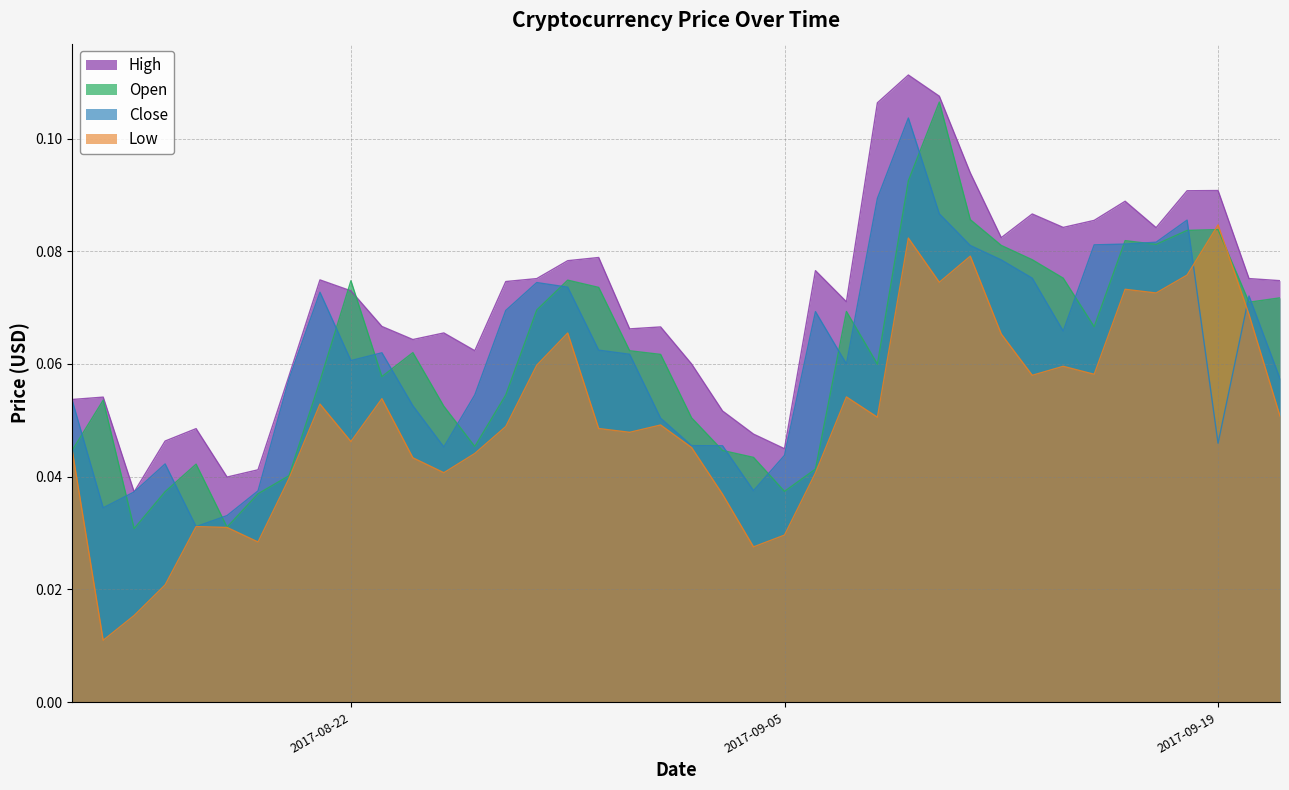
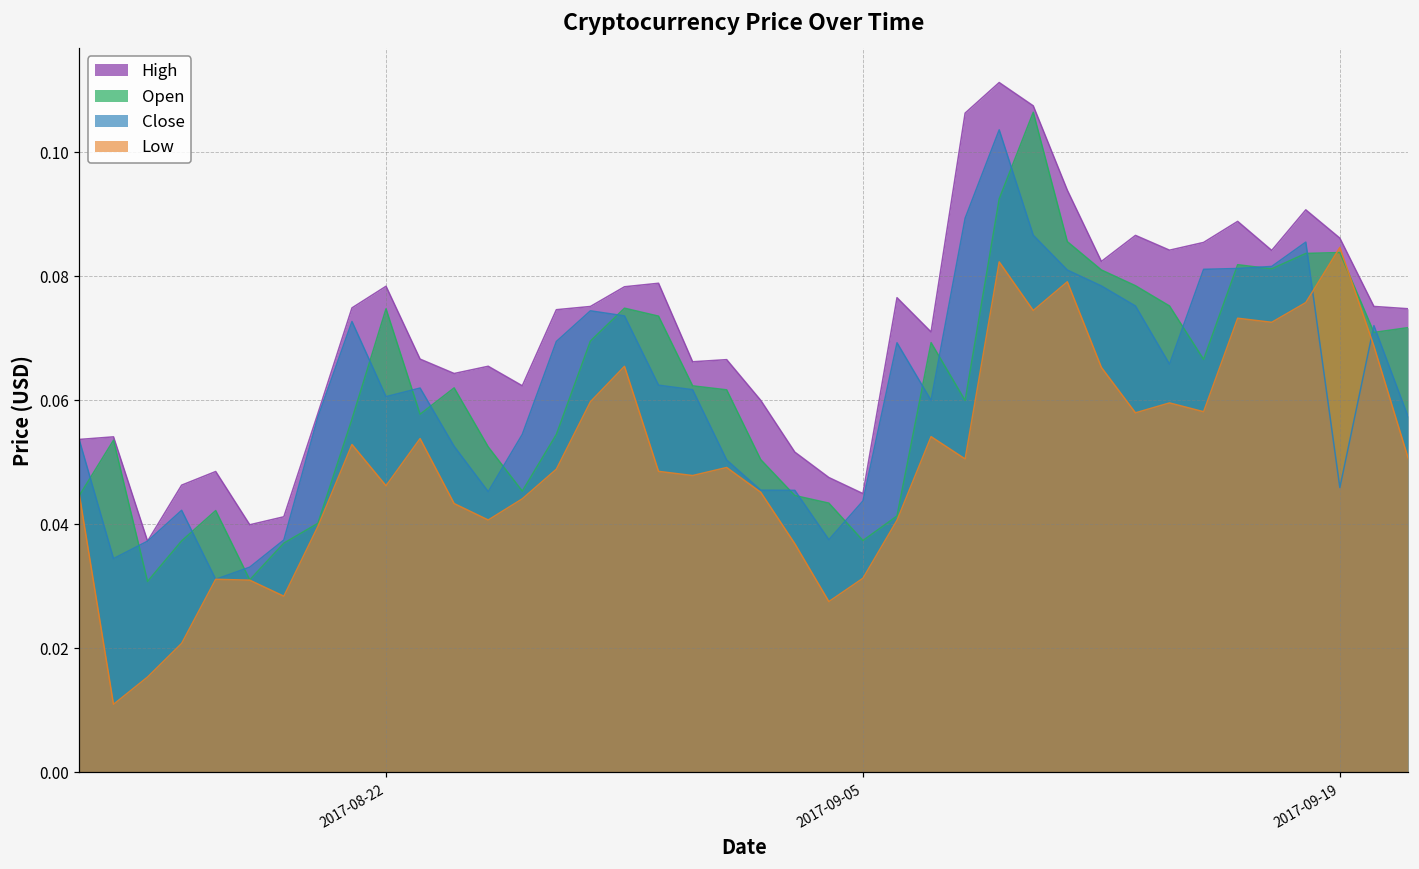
  {
    "High": {
-     "2017-08-22": 0.073,
+     "2017-08-22": 0.078,
      "2017-09-05": 0.045,
-     "2017-09-19": 0.091
+     "2017-09-19": 0.086
    },
    "Open": {
      "2017-08-22": 0.075,
      "2017-09-05": 0.037,
      "2017-09-19": 0.084
    },
    "Close": {
      "2017-08-22": 0.061,
      "2017-09-05": 0.044,
      "2017-09-19": 0.046
    },
    "Low": {
      "2017-08-22": 0.046,
-     "2017-09-05": 0.030,
+     "2017-09-05": 0.031,
      "2017-09-19": 0.085
    }
  }
